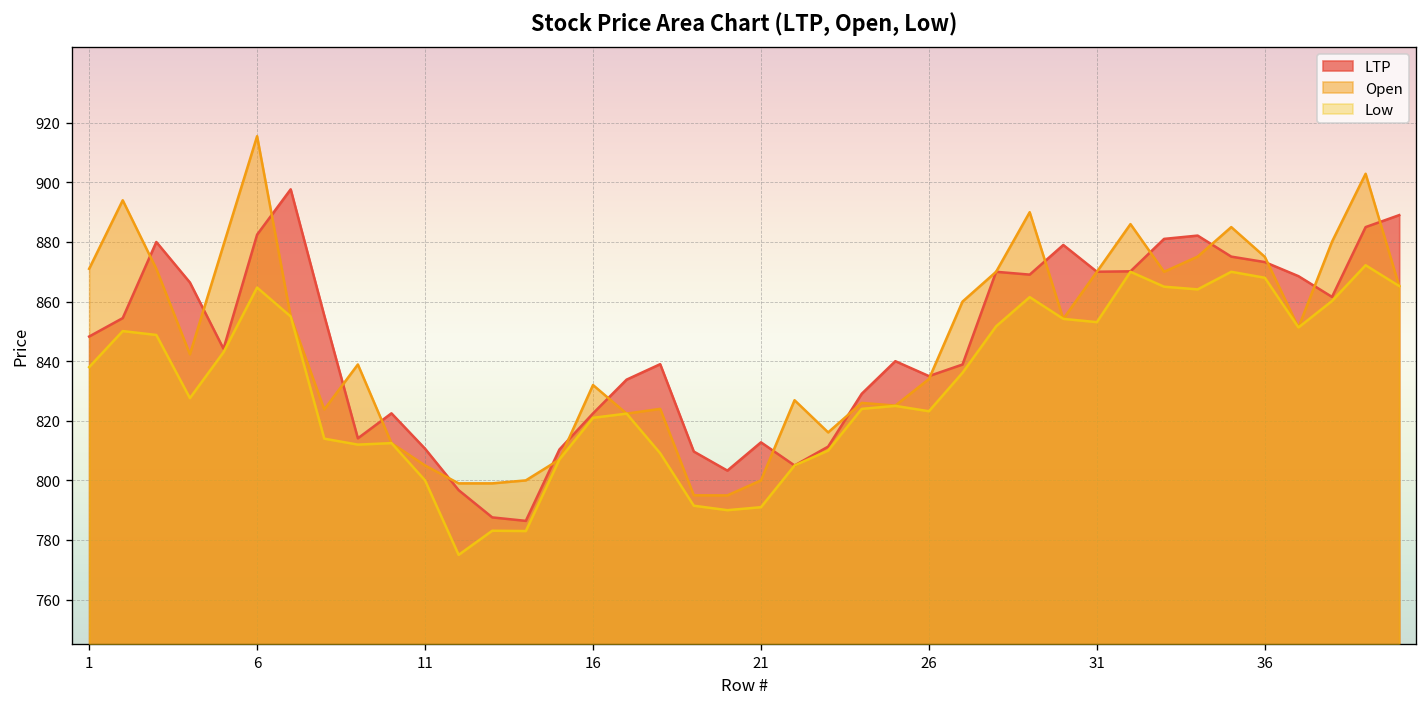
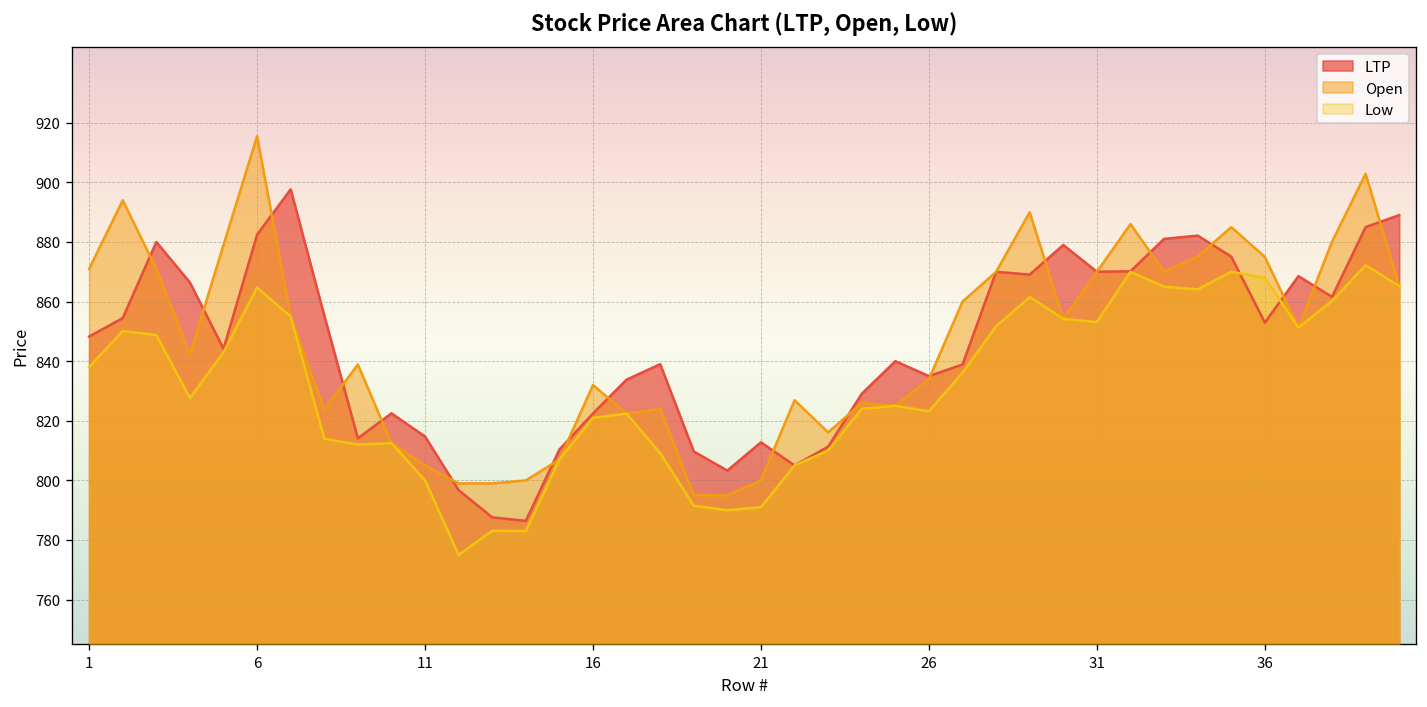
  {
    "LTP": {
      "1": 848,
      "6": 882,
-     "11": 811,
+     "11": 815,
      "16": 822,
      "21": 813,
-     "36": 873
+     "36": 853
    }
  }
